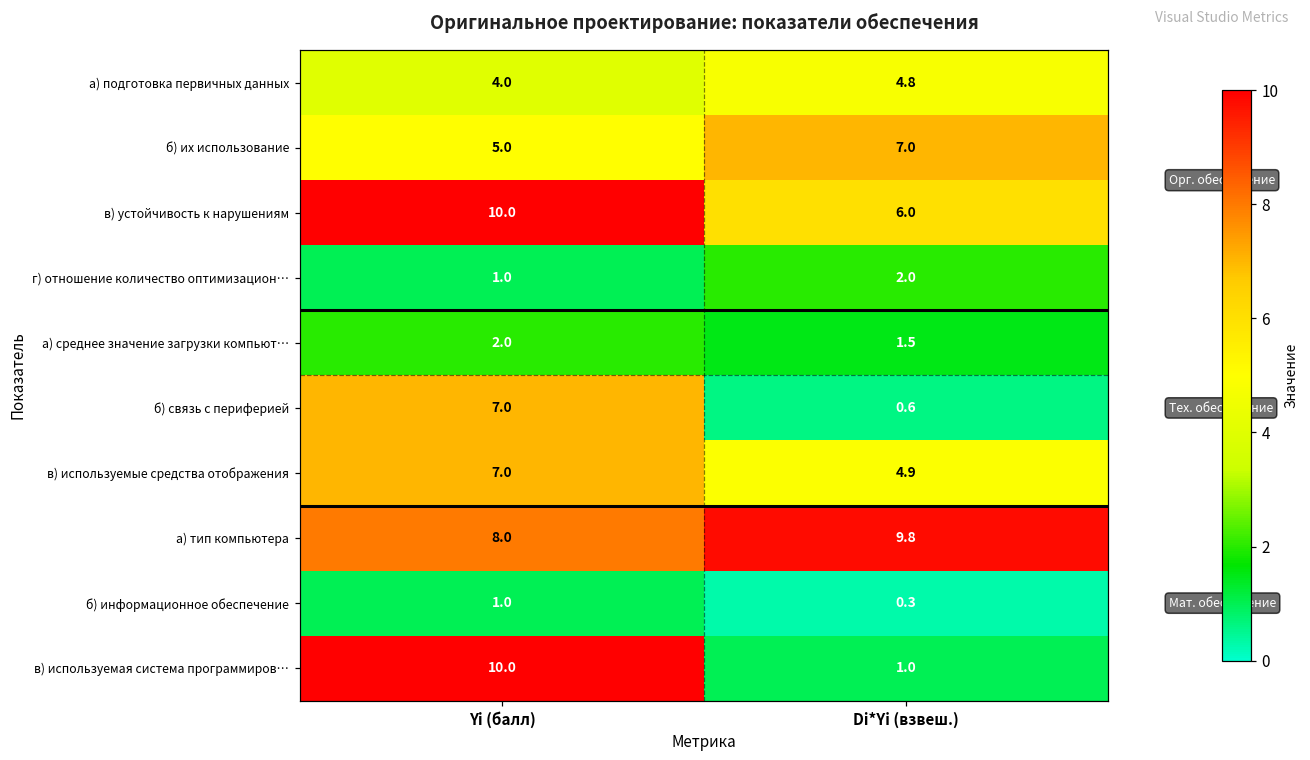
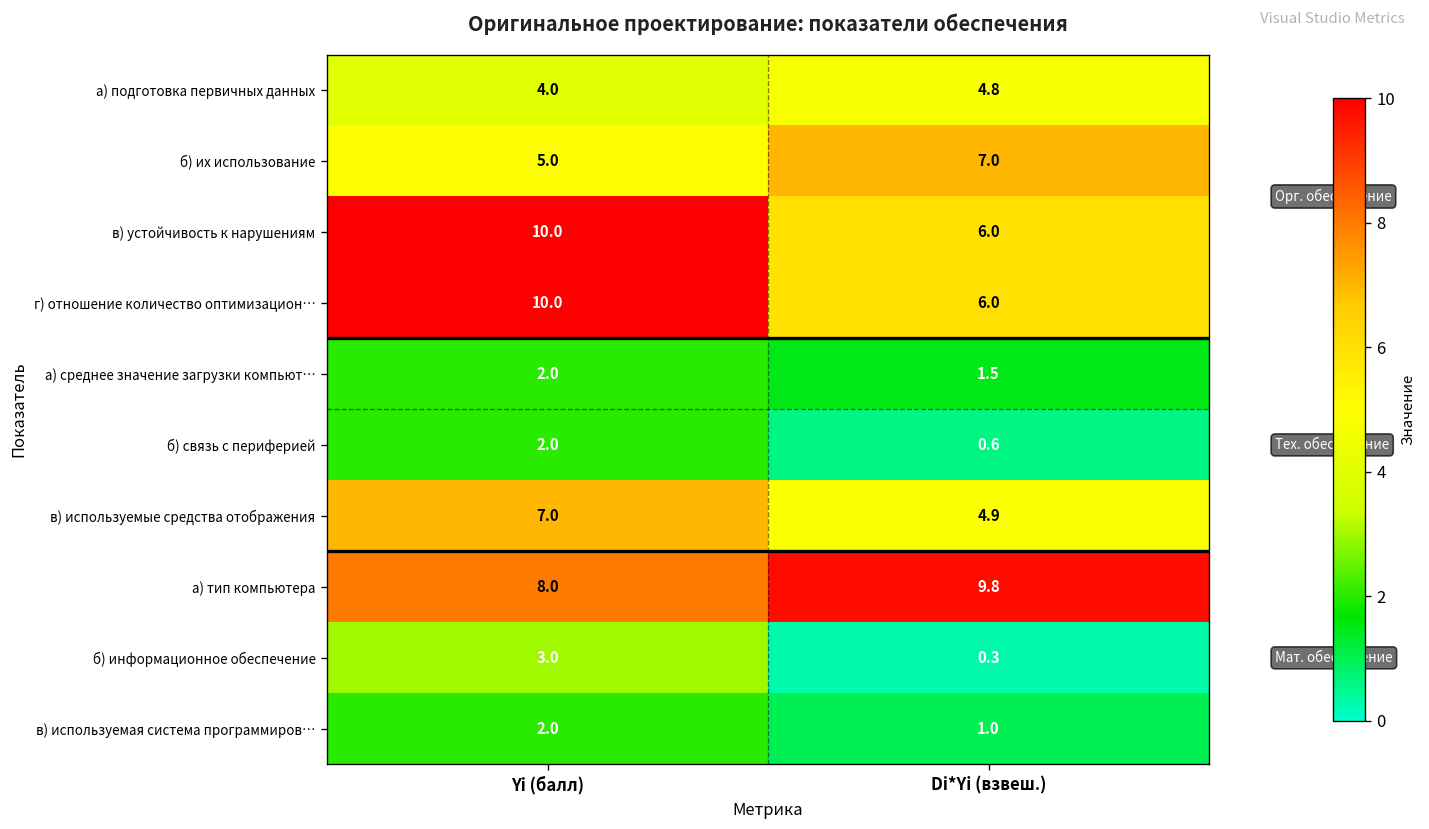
  {
    "а) подготовка первичных данных": {
      "Yi (балл)": 4.0,
      "Di*Yi (взвеш.)": 4.8
    },
    "б) их использование": {
      "Yi (балл)": 5.0,
      "Di*Yi (взвеш.)": 7.0
    },
    "в) устойчивость к нарушениям": {
      "Yi (балл)": 10.0,
      "Di*Yi (взвеш.)": 6.0
    },
    "г) отношение количество оптимизацион…": {
-     "Yi (балл)": 1.0,
-     "Di*Yi (взвеш.)": 2.0
+     "Yi (балл)": 10.0,
+     "Di*Yi (взвеш.)": 6.0
    },
    "а) среднее значение загрузки компьют…": {
      "Yi (балл)": 2.0,
      "Di*Yi (взвеш.)": 1.5
    },
    "б) связь с периферией": {
-     "Yi (балл)": 7.0,
+     "Yi (балл)": 2.0,
      "Di*Yi (взвеш.)": 0.6
    },
    "в) используемые средства отображения": {
      "Yi (балл)": 7.0,
      "Di*Yi (взвеш.)": 4.9
    },
    "а) тип компьютера": {
      "Yi (балл)": 8.0,
      "Di*Yi (взвеш.)": 9.8
    },
    "б) информационное обеспечение": {
-     "Yi (балл)": 1.0,
+     "Yi (балл)": 3.0,
      "Di*Yi (взвеш.)": 0.3
    },
    "в) используемая система программиров…": {
-     "Yi (балл)": 10.0,
+     "Yi (балл)": 2.0,
      "Di*Yi (взвеш.)": 1.0
    }
  }
